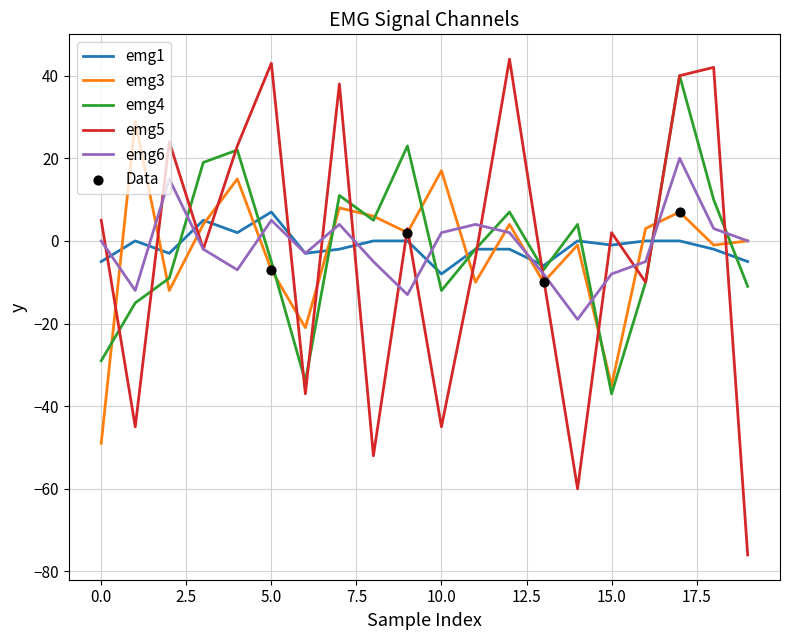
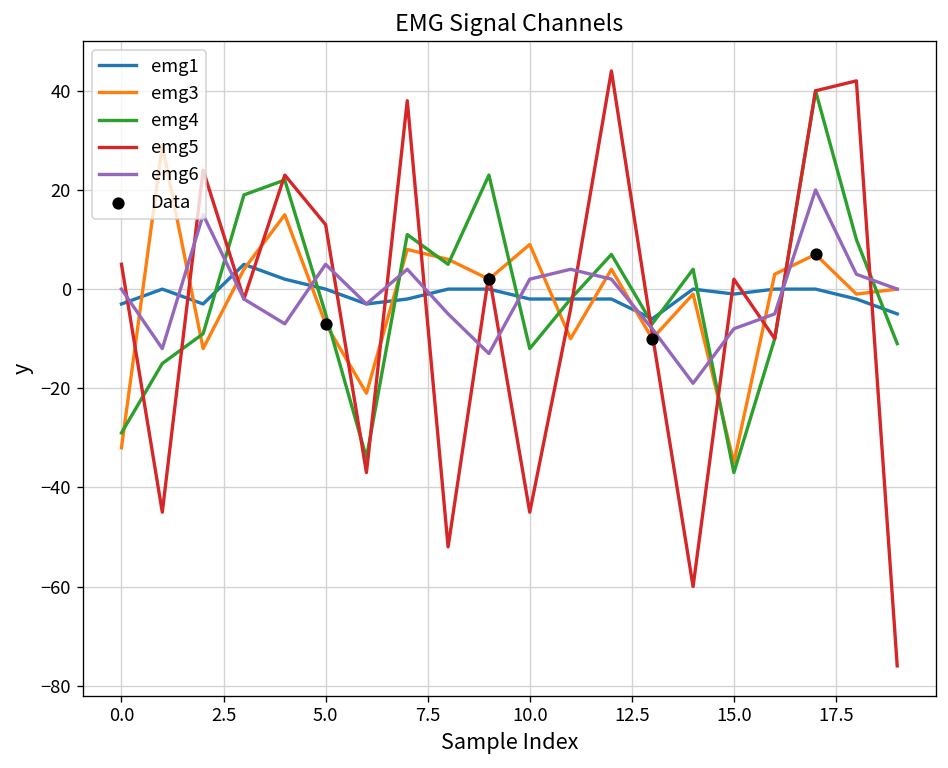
  {
    "emg1": {
-     "0.0": -5,
-     "5.0": 7,
-     "10.0": -8,
+     "0.0": -3,
+     "5.0": 0,
+     "10.0": -2,
      "15.0": -1
    },
    "emg3": {
-     "0.0": -49,
-     "10.0": 17,
+     "0.0": -32,
+     "10.0": 9,
      "15.0": -35
    },
    "emg4": {
      "0.0": -29,
      "5.0": -5,
      "10.0": -12,
      "15.0": -37
    },
    "emg5": {
      "0.0": 5,
-     "5.0": 43,
+     "5.0": 13,
      "10.0": -45,
      "15.0": 2
    },
    "emg6": {
      "0.0": 0,
      "5.0": 5,
      "10.0": 2,
      "15.0": -8
    }
  }
